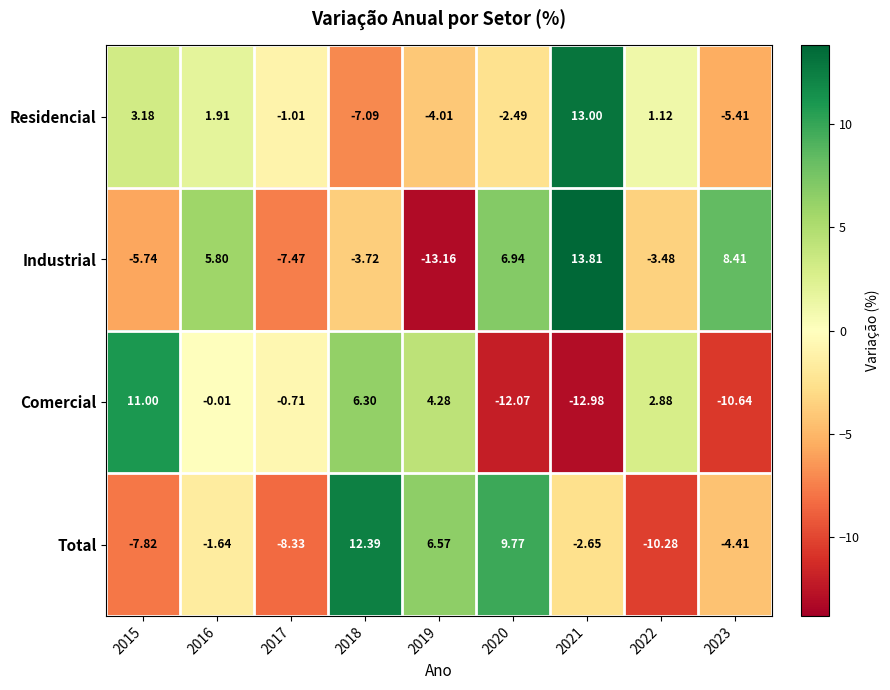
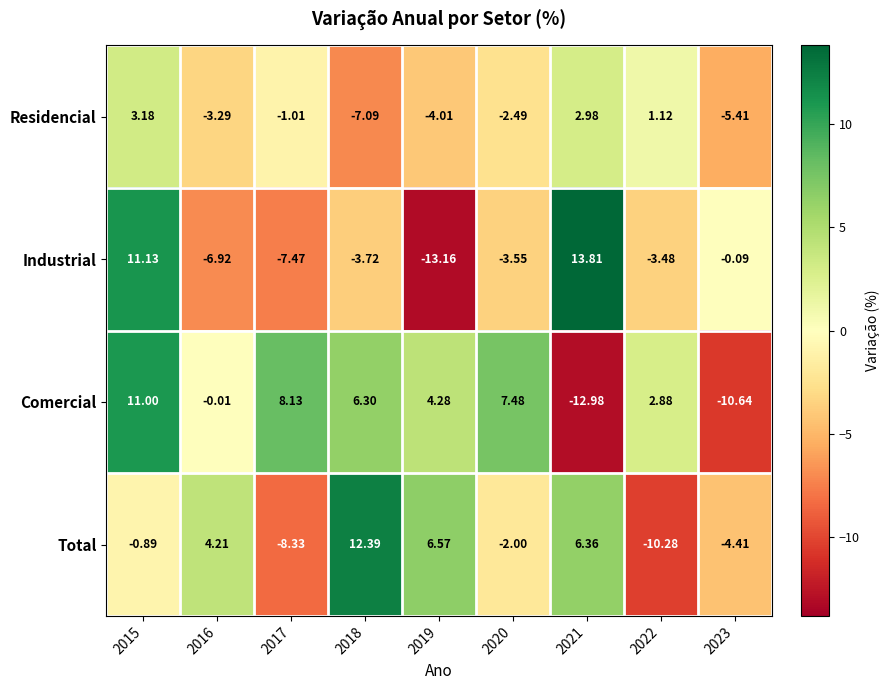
  {
    "Residencial": {
      "2015": 3.18,
-     "2016": 1.91,
+     "2016": -3.29,
      "2017": -1.01,
      "2018": -7.09,
      "2019": -4.01,
      "2020": -2.49,
-     "2021": 13.00,
+     "2021": 2.98,
      "2022": 1.12,
      "2023": -5.41
    },
    "Industrial": {
-     "2015": -5.74,
-     "2016": 5.80,
+     "2015": 11.13,
+     "2016": -6.92,
      "2017": -7.47,
      "2018": -3.72,
      "2019": -13.16,
-     "2020": 6.94,
+     "2020": -3.55,
      "2021": 13.81,
      "2022": -3.48,
-     "2023": 8.41
+     "2023": -0.09
    },
    "Comercial": {
      "2015": 11.00,
      "2016": -0.01,
-     "2017": -0.71,
+     "2017": 8.13,
      "2018": 6.30,
      "2019": 4.28,
-     "2020": -12.07,
+     "2020": 7.48,
      "2021": -12.98,
      "2022": 2.88,
      "2023": -10.64
    },
    "Total": {
-     "2015": -7.82,
-     "2016": -1.64,
+     "2015": -0.89,
+     "2016": 4.21,
      "2017": -8.33,
      "2018": 12.39,
      "2019": 6.57,
-     "2020": 9.77,
-     "2021": -2.65,
+     "2020": -2.00,
+     "2021": 6.36,
      "2022": -10.28,
      "2023": -4.41
    }
  }
